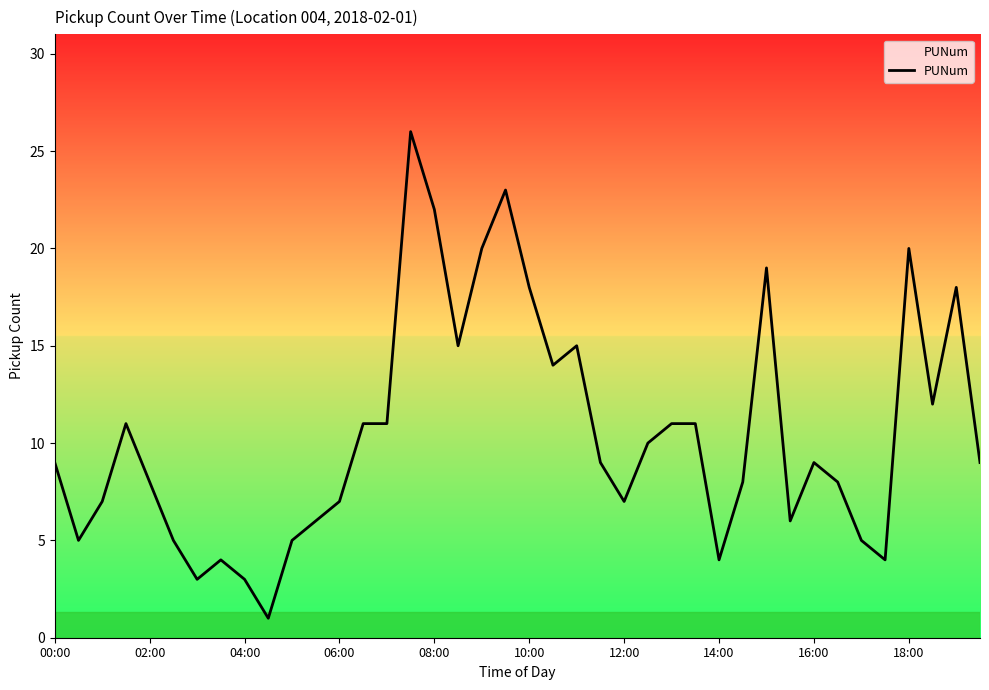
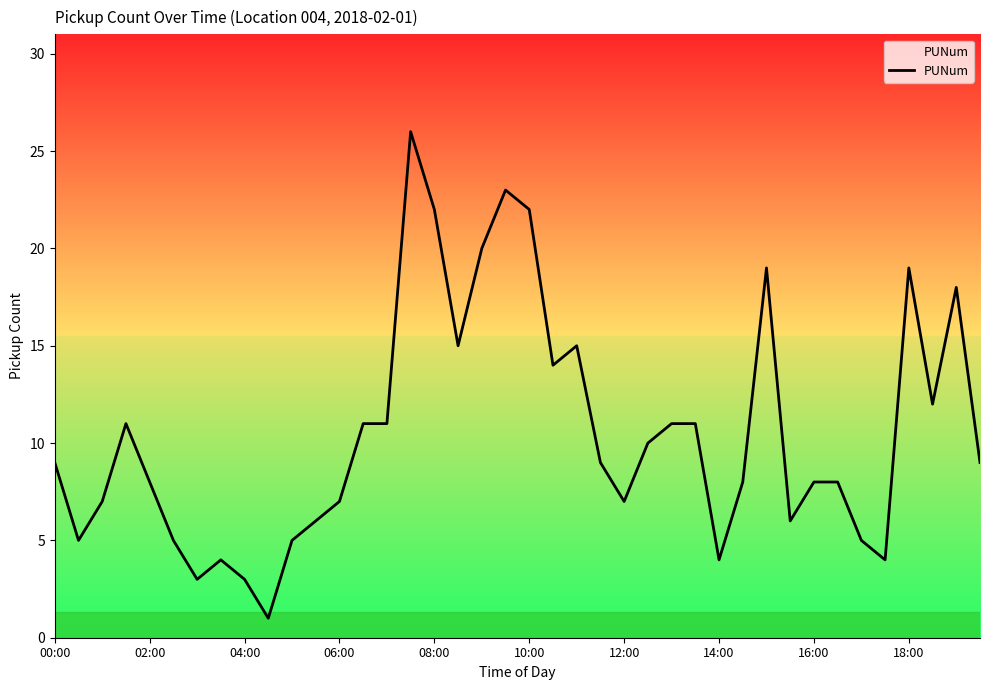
  {
    "00:00": 9,
    "02:00": 8,
    "04:00": 3,
    "06:00": 7,
    "08:00": 22,
-   "10:00": 18,
+   "10:00": 22,
    "12:00": 7,
    "14:00": 4,
-   "16:00": 9,
-   "18:00": 20
+   "16:00": 8,
+   "18:00": 19
  }
